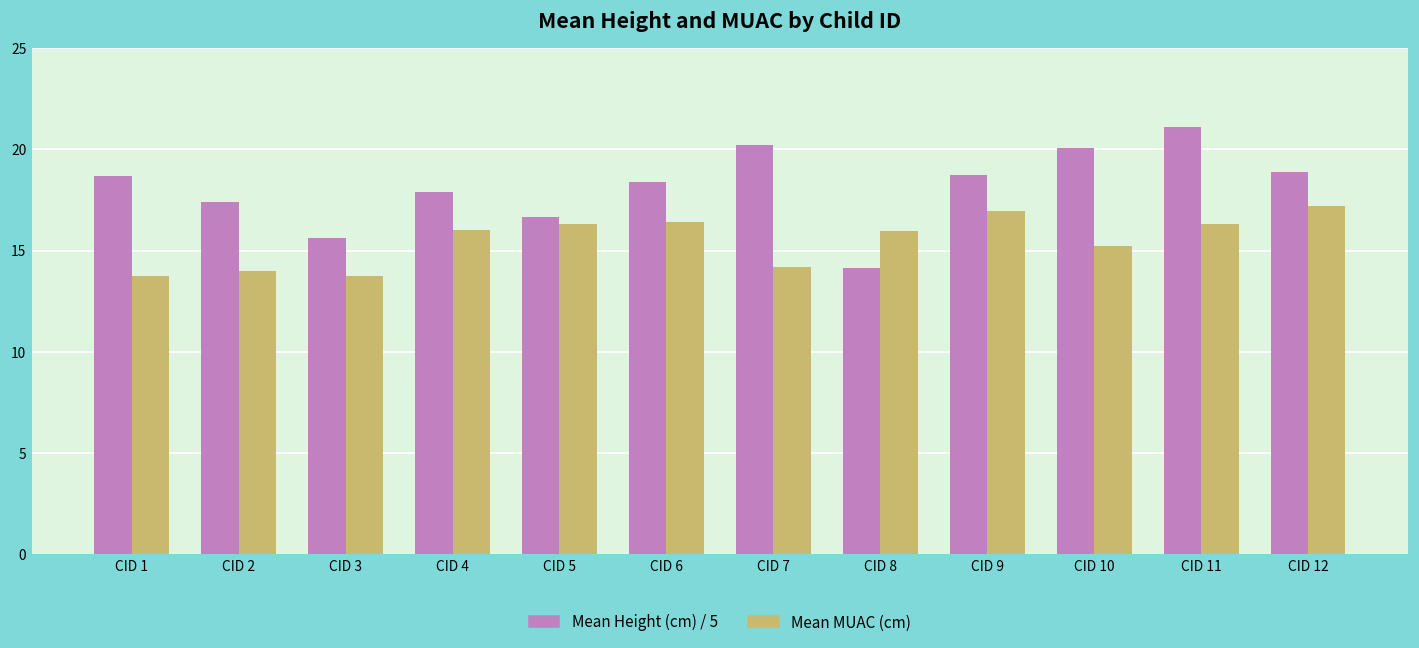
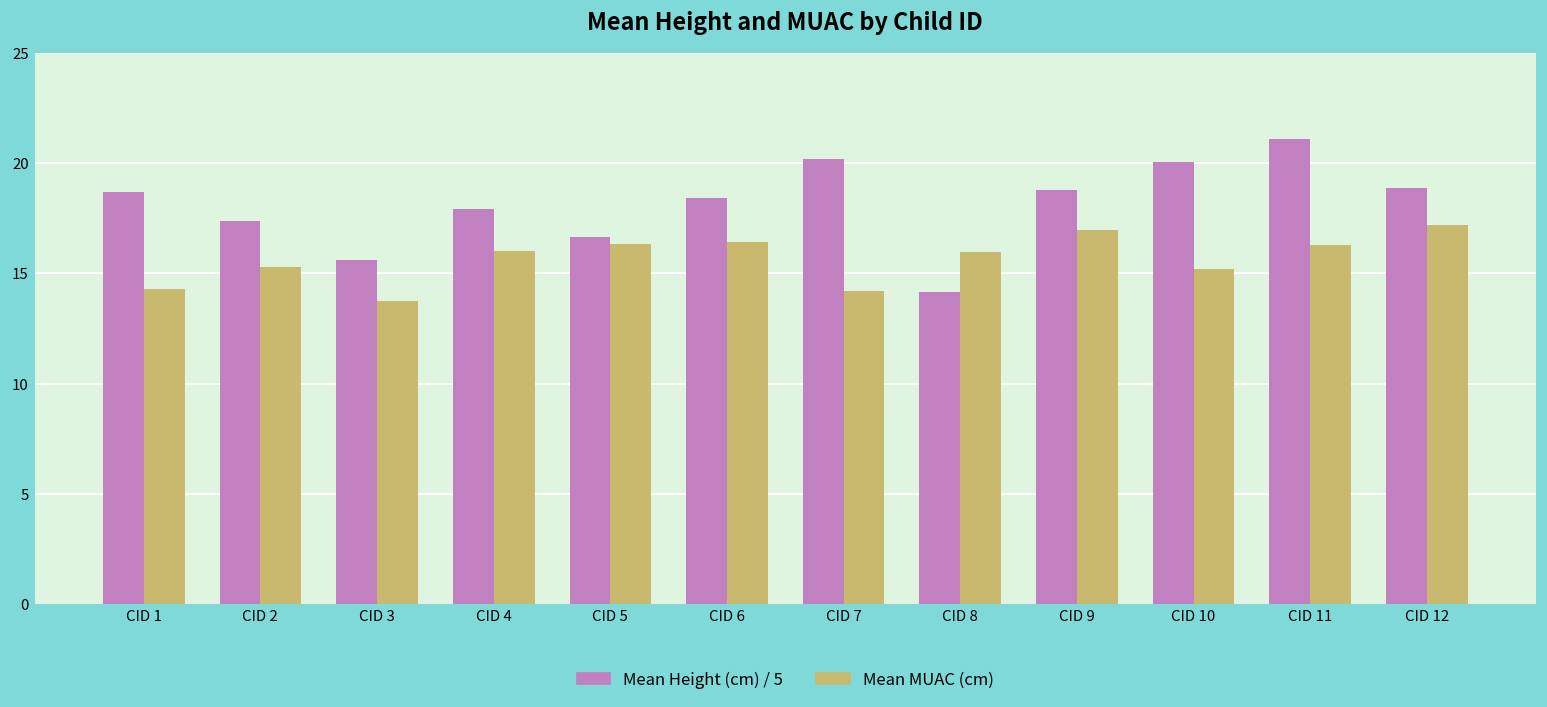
  {
    "Mean Height (cm) / 5": {
      "CID 1": 18.7,
      "CID 2": 17.4,
      "CID 3": 15.6,
      "CID 4": 17.9,
      "CID 5": 16.6,
      "CID 6": 18.4,
      "CID 7": 20.2,
      "CID 8": 14.2,
      "CID 9": 18.8,
      "CID 10": 20.1,
      "CID 11": 21.1,
      "CID 12": 18.9
    },
    "Mean MUAC (cm)": {
-     "CID 1": 13.7,
-     "CID 2": 14.0,
+     "CID 1": 14.3,
+     "CID 2": 15.3,
      "CID 3": 13.8,
      "CID 4": 16.0,
      "CID 5": 16.3,
      "CID 6": 16.4,
      "CID 7": 14.2,
      "CID 8": 16.0,
      "CID 9": 17.0,
      "CID 10": 15.2,
      "CID 11": 16.3,
      "CID 12": 17.2
    }
  }
